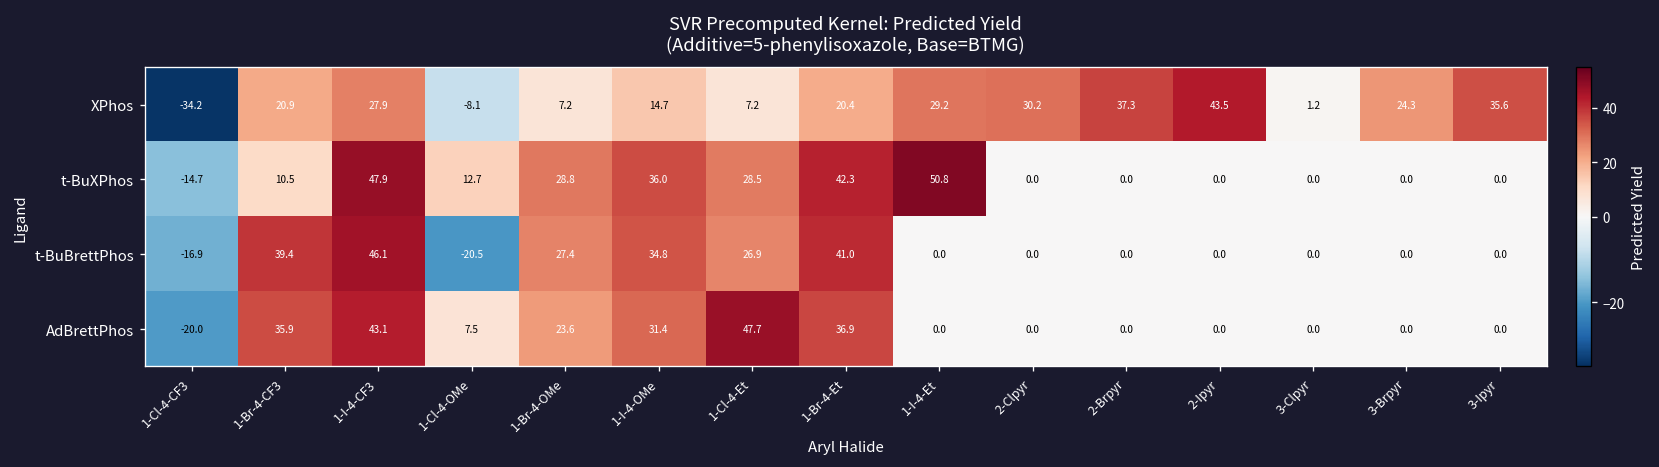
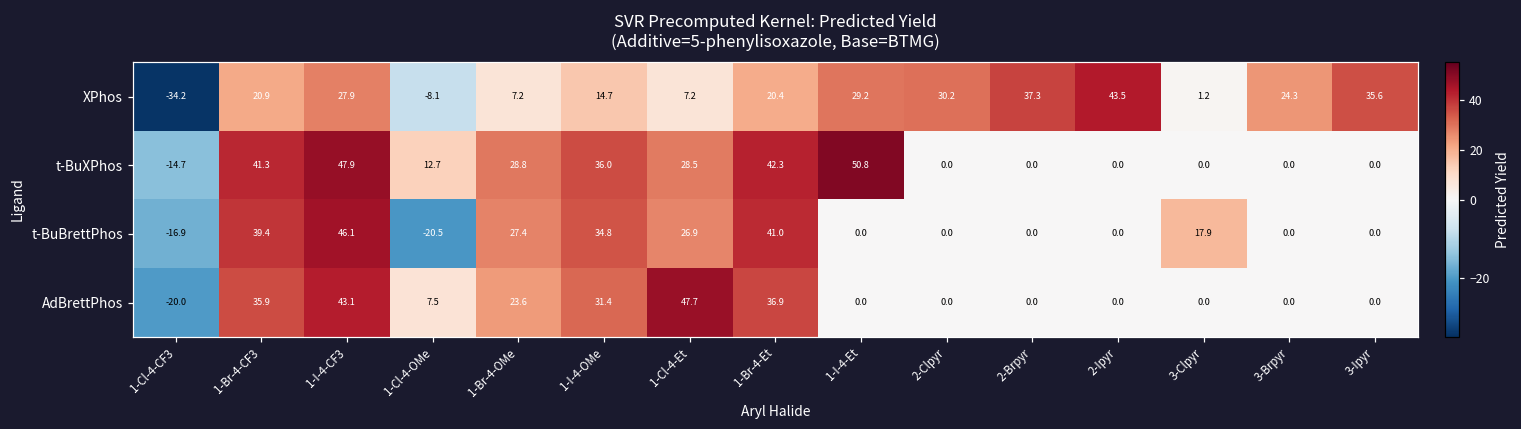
  {
    "XPhos": {
      "1-Cl-4-CF3": -34.2,
      "1-Br-4-CF3": 20.9,
      "1-I-4-CF3": 27.9,
      "1-Cl-4-OMe": -8.1,
      "1-Br-4-OMe": 7.2,
      "1-I-4-OMe": 14.7,
      "1-Cl-4-Et": 7.2,
      "1-Br-4-Et": 20.4,
      "1-I-4-Et": 29.2,
      "2-Clpyr": 30.2,
      "2-Brpyr": 37.3,
      "2-Ipyr": 43.5,
      "3-Clpyr": 1.2,
      "3-Brpyr": 24.3,
      "3-Ipyr": 35.6
    },
    "t-BuXPhos": {
      "1-Cl-4-CF3": -14.7,
-     "1-Br-4-CF3": 10.5,
+     "1-Br-4-CF3": 41.3,
      "1-I-4-CF3": 47.9,
      "1-Cl-4-OMe": 12.7,
      "1-Br-4-OMe": 28.8,
      "1-I-4-OMe": 36.0,
      "1-Cl-4-Et": 28.5,
      "1-Br-4-Et": 42.3,
      "1-I-4-Et": 50.8,
      "2-Clpyr": 0.0,
      "2-Brpyr": 0.0,
      "2-Ipyr": 0.0,
      "3-Clpyr": 0.0,
      "3-Brpyr": 0.0,
      "3-Ipyr": 0.0
    },
    "t-BuBrettPhos": {
      "1-Cl-4-CF3": -16.9,
      "1-Br-4-CF3": 39.4,
      "1-I-4-CF3": 46.1,
      "1-Cl-4-OMe": -20.5,
      "1-Br-4-OMe": 27.4,
      "1-I-4-OMe": 34.8,
      "1-Cl-4-Et": 26.9,
      "1-Br-4-Et": 41.0,
      "1-I-4-Et": 0.0,
      "2-Clpyr": 0.0,
      "2-Brpyr": 0.0,
      "2-Ipyr": 0.0,
-     "3-Clpyr": 0.0,
+     "3-Clpyr": 17.9,
      "3-Brpyr": 0.0,
      "3-Ipyr": 0.0
    },
    "AdBrettPhos": {
      "1-Cl-4-CF3": -20.0,
      "1-Br-4-CF3": 35.9,
      "1-I-4-CF3": 43.1,
      "1-Cl-4-OMe": 7.5,
      "1-Br-4-OMe": 23.6,
      "1-I-4-OMe": 31.4,
      "1-Cl-4-Et": 47.7,
      "1-Br-4-Et": 36.9,
      "1-I-4-Et": 0.0,
      "2-Clpyr": 0.0,
      "2-Brpyr": 0.0,
      "2-Ipyr": 0.0,
      "3-Clpyr": 0.0,
      "3-Brpyr": 0.0,
      "3-Ipyr": 0.0
    }
  }
